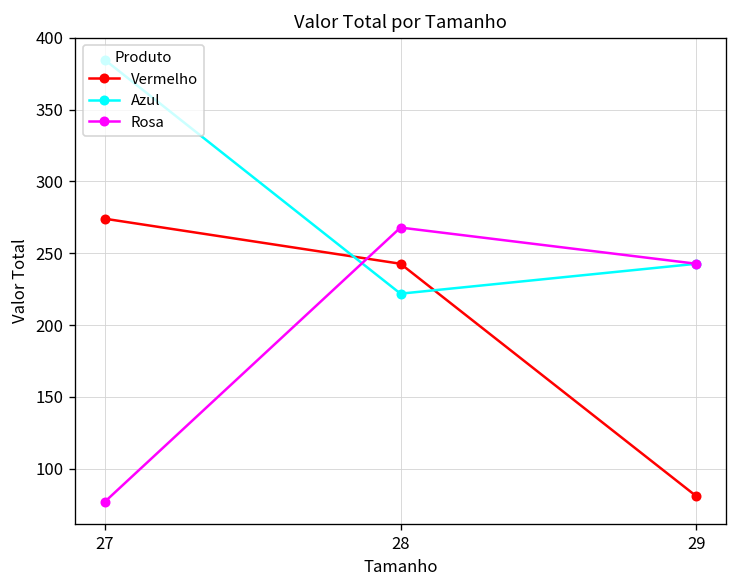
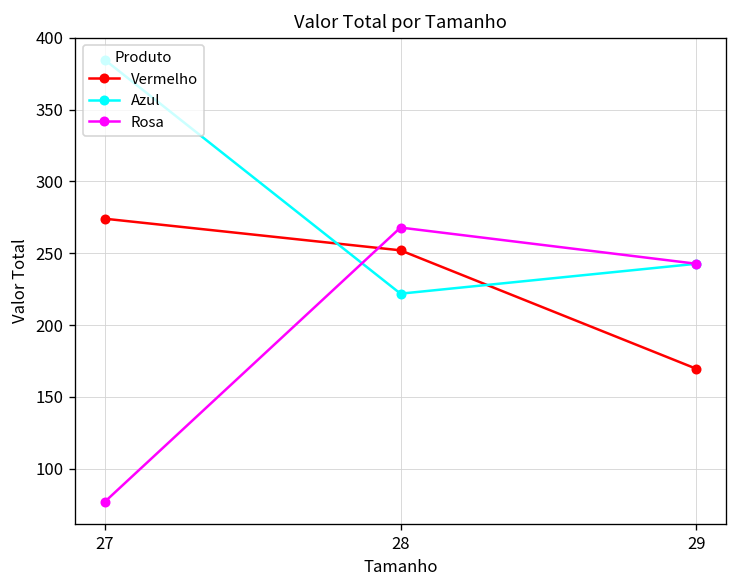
  {
    "Vermelho": {
      "27": 274,
-     "28": 243,
-     "29": 81
+     "28": 252,
+     "29": 170
    },
    "Azul": {
      "28": 222
    },
    "Rosa": {
      "27": 77,
      "28": 268
    }
  }
